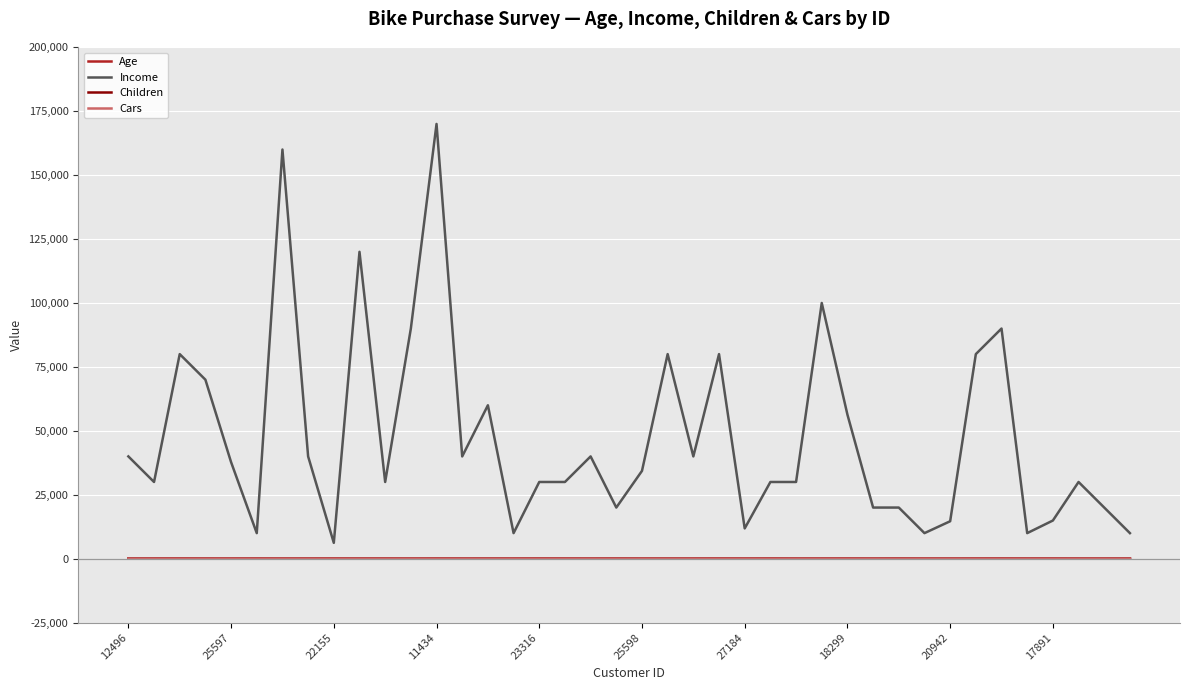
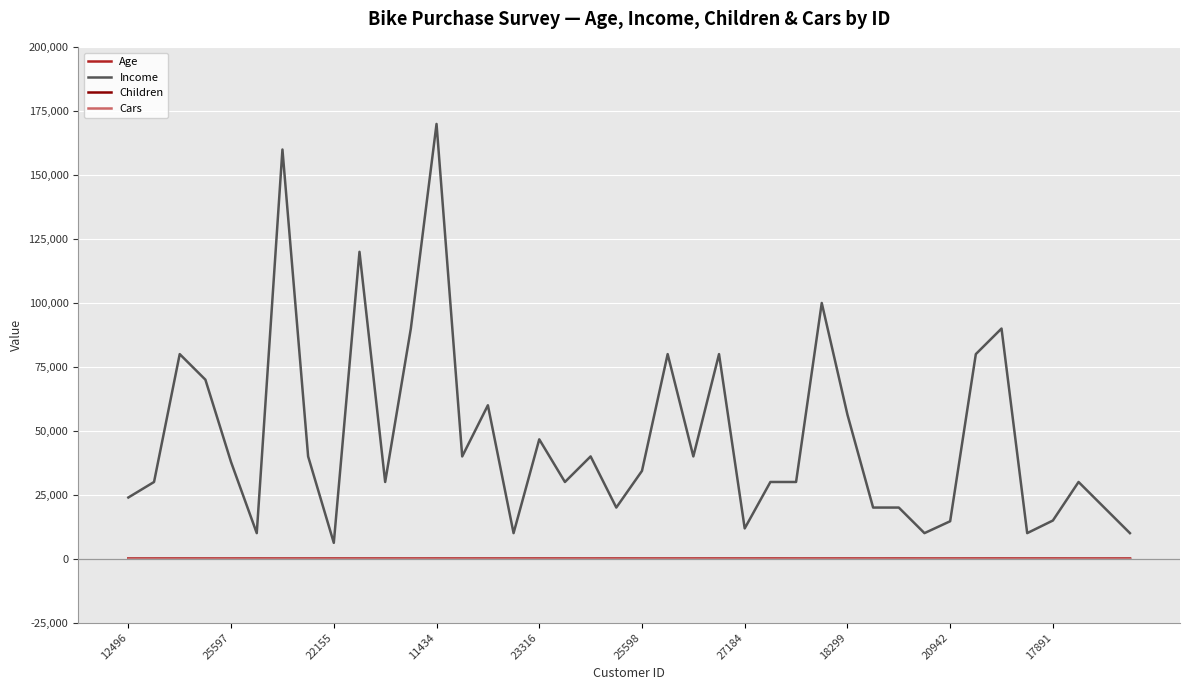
  {
    "Income": {
-     "12496": "40,000",
+     "12496": "24,000",
      "25597": "38,000",
      "22155": "6,000",
      "11434": "170,000",
-     "23316": "30,000",
+     "23316": "47,000",
      "25598": "34,000",
      "27184": "12,000",
      "18299": "56,000",
      "20942": "15,000",
      "17891": "15,000"
    }
  }
